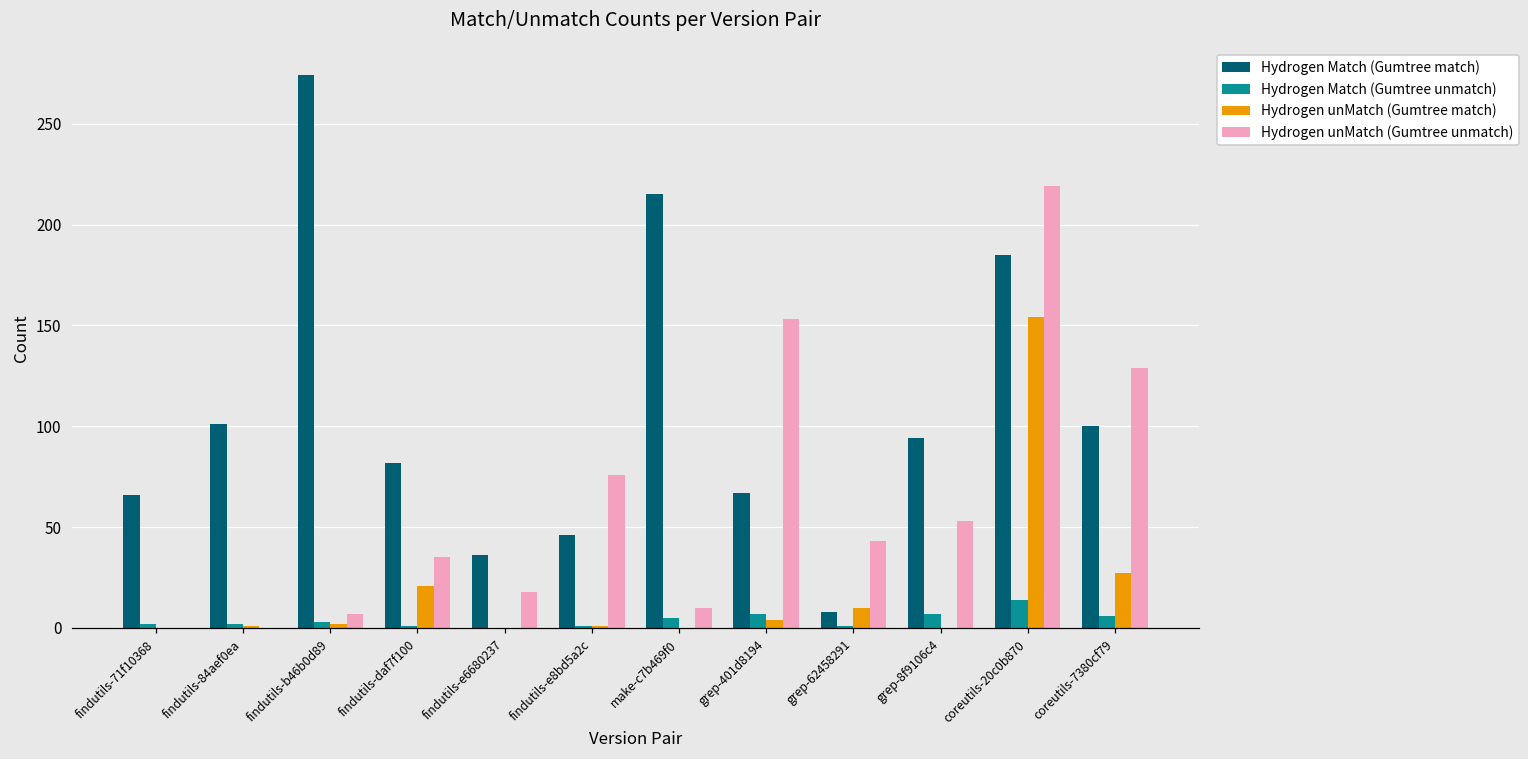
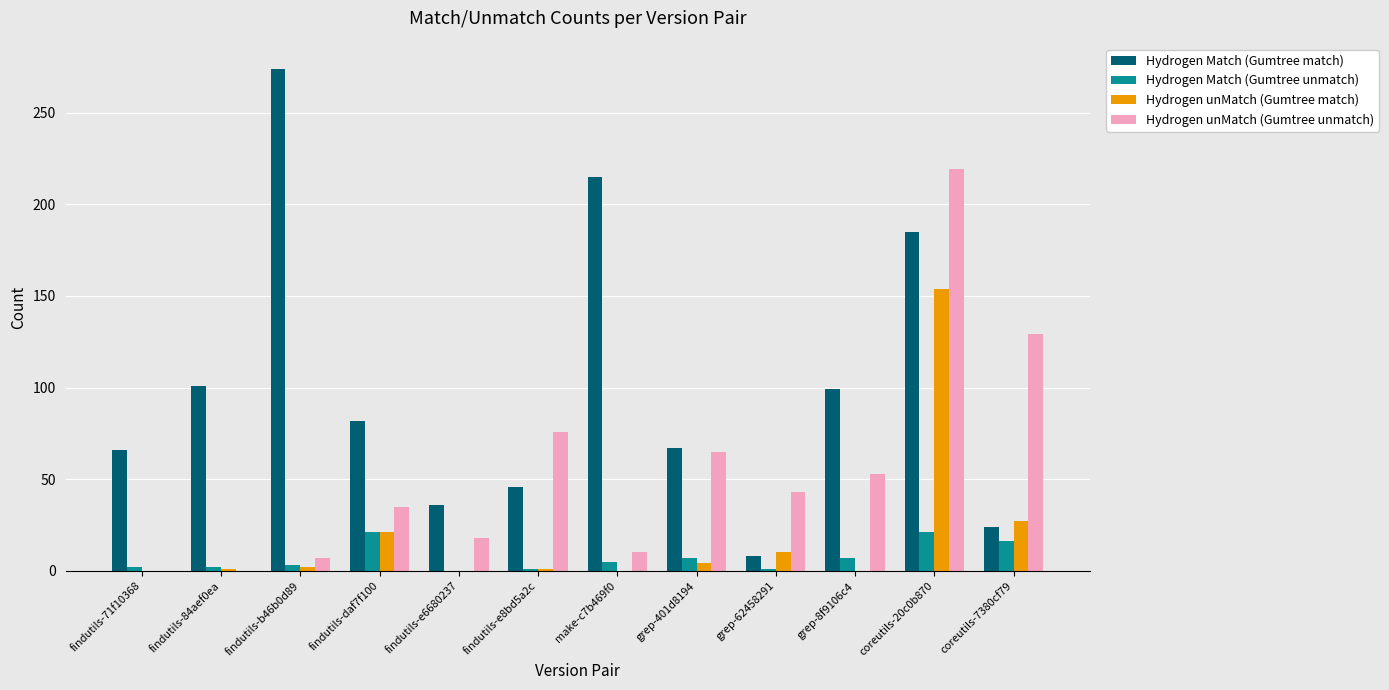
  {
    "Hydrogen Match (Gumtree match)": {
      "findutils-71f10368": 66,
      "findutils-84aef0ea": 101,
      "findutils-b46b0d89": 274,
      "findutils-daf7f100": 82,
      "findutils-e6680237": 36,
      "findutils-e8bd5a2c": 46,
      "make-c7b469f0": 215,
      "grep-401d8194": 67,
      "grep-62458291": 8,
-     "grep-8f9106c4": 94,
+     "grep-8f9106c4": 99,
      "coreutils-20c0b870": 185,
-     "coreutils-7380cf79": 100
+     "coreutils-7380cf79": 24
    },
    "Hydrogen Match (Gumtree unmatch)": {
      "findutils-71f10368": 2,
      "findutils-84aef0ea": 2,
      "findutils-b46b0d89": 3,
-     "findutils-daf7f100": 1,
+     "findutils-daf7f100": 21,
      "findutils-e6680237": 0,
      "make-c7b469f0": 5,
      "grep-401d8194": 7,
      "grep-8f9106c4": 7,
-     "coreutils-20c0b870": 14,
-     "coreutils-7380cf79": 6
+     "coreutils-20c0b870": 21,
+     "coreutils-7380cf79": 16
    },
    "Hydrogen unMatch (Gumtree match)": {
      "findutils-71f10368": 0,
      "findutils-b46b0d89": 2,
      "findutils-daf7f100": 21,
      "findutils-e6680237": 0,
      "make-c7b469f0": 0,
      "grep-401d8194": 4,
      "grep-62458291": 10,
      "grep-8f9106c4": 0,
      "coreutils-20c0b870": 154,
      "coreutils-7380cf79": 27
    },
    "Hydrogen unMatch (Gumtree unmatch)": {
      "findutils-71f10368": 0,
      "findutils-84aef0ea": 0,
      "findutils-b46b0d89": 7,
      "findutils-daf7f100": 35,
      "findutils-e6680237": 18,
      "findutils-e8bd5a2c": 76,
      "make-c7b469f0": 10,
-     "grep-401d8194": 153,
+     "grep-401d8194": 65,
      "grep-62458291": 43,
      "grep-8f9106c4": 53,
      "coreutils-20c0b870": 219,
      "coreutils-7380cf79": 129
    }
  }
